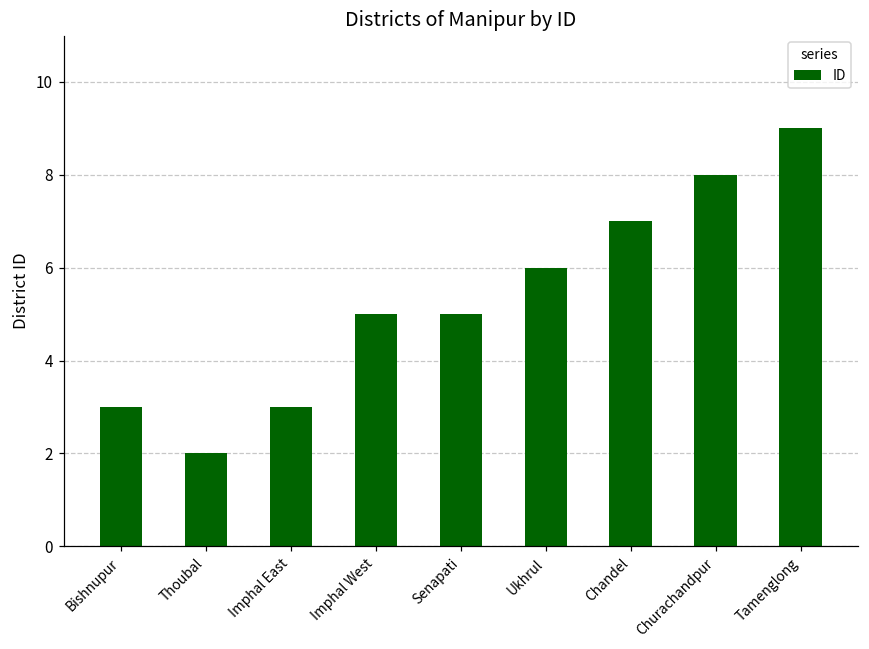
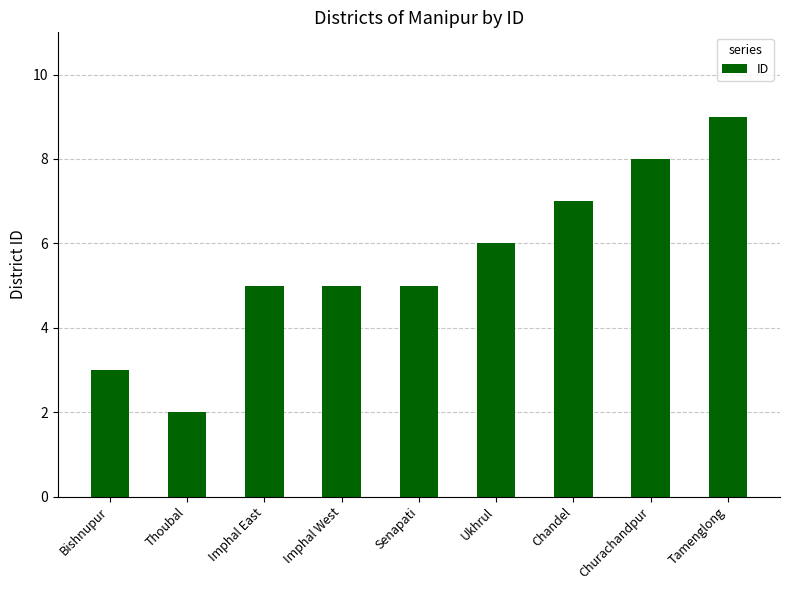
  {
    "Bishnupur": 3,
    "Thoubal": 2,
-   "Imphal East": 3,
+   "Imphal East": 5,
    "Imphal West": 5,
    "Senapati": 5,
    "Ukhrul": 6,
    "Chandel": 7,
    "Churachandpur": 8,
    "Tamenglong": 9
  }
